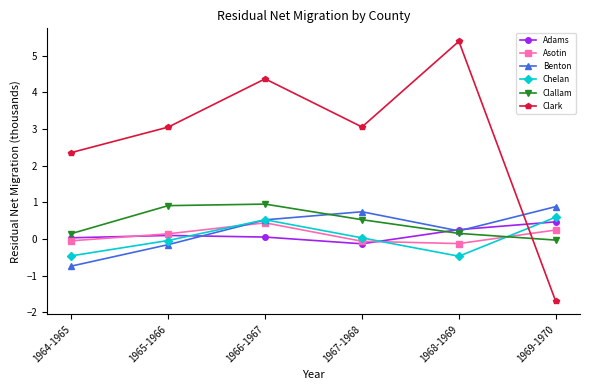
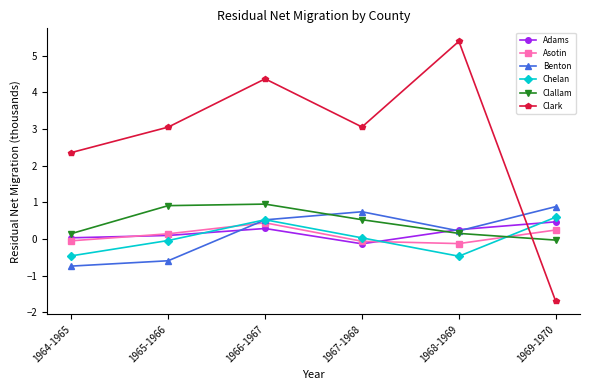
  {
    "Adams": {
      "1964-1965": 0.0,
-     "1966-1967": 0.1,
+     "1966-1967": 0.3,
      "1969-1970": 0.5
    },
    "Asotin": {
      "1964-1965": -0.1,
      "1966-1967": 0.4,
      "1968-1969": -0.1,
      "1969-1970": 0.2
    },
    "Benton": {
      "1964-1965": -0.7,
-     "1965-1966": -0.2,
+     "1965-1966": -0.6,
      "1967-1968": 0.7,
      "1969-1970": 0.9
    },
    "Chelan": {
      "1964-1965": -0.5,
      "1965-1966": 0.0,
      "1967-1968": 0.0,
      "1968-1969": -0.5,
      "1969-1970": 0.6
    },
    "Clallam": {
      "1964-1965": 0.1,
      "1965-1966": 0.9,
      "1966-1967": 1.0,
      "1967-1968": 0.5,
      "1969-1970": 0.0
    },
    "Clark": {
      "1964-1965": 2.4,
      "1965-1966": 3.1,
      "1966-1967": 4.4,
      "1967-1968": 3.1,
      "1968-1969": 5.4,
      "1969-1970": -1.7
    }
  }
